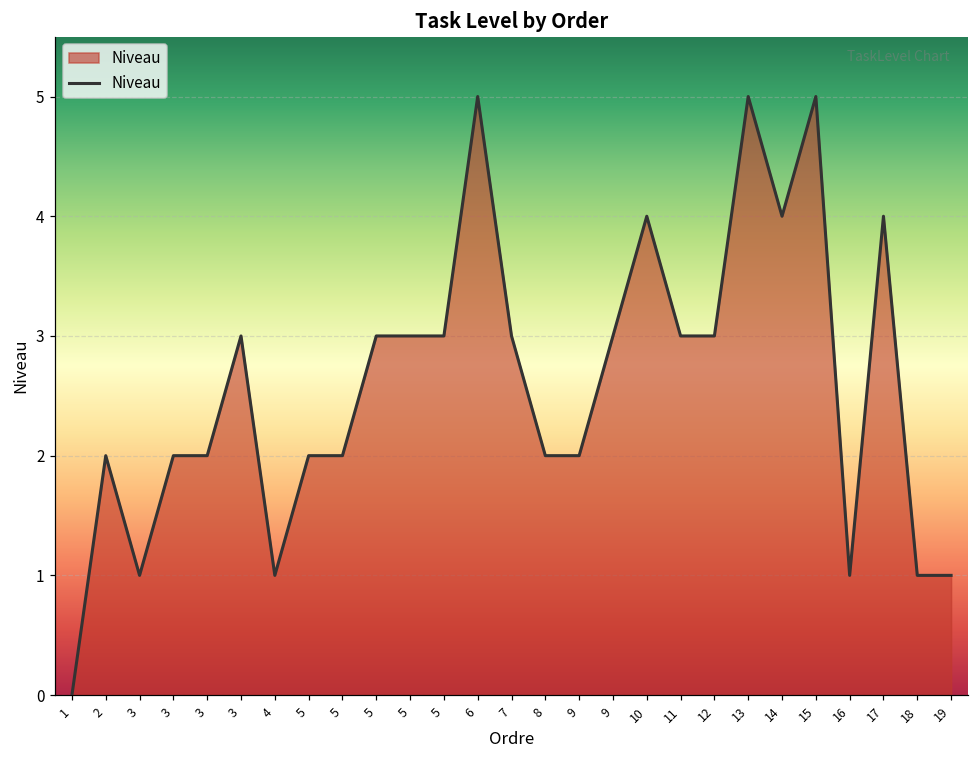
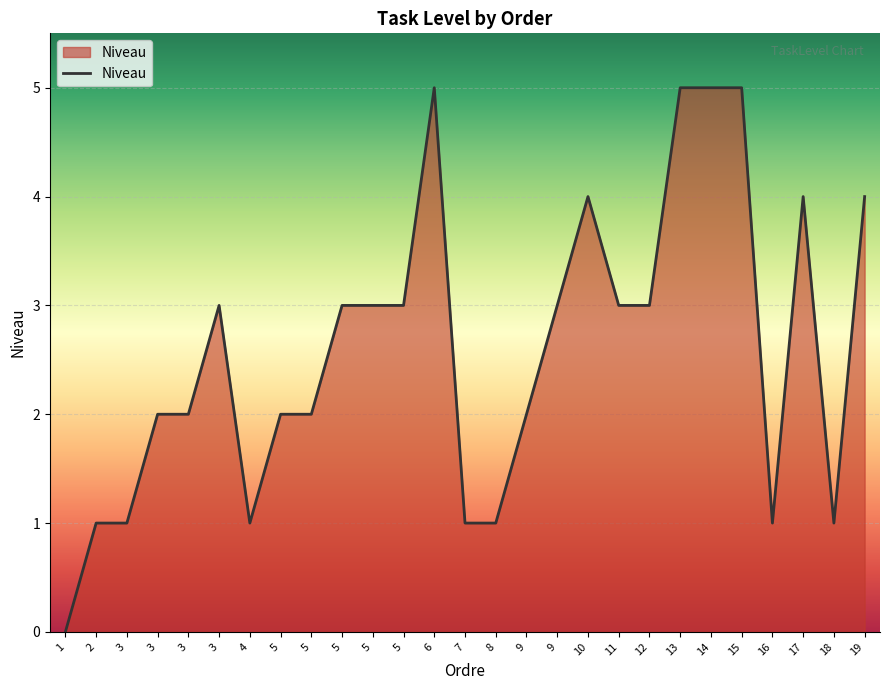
  {
    "1": 0,
-   "2": 2,
+   "2": 1,
    "4": 1,
    "6": 5,
-   "7": 3,
-   "8": 2,
+   "7": 1,
+   "8": 1,
    "10": 4,
    "11": 3,
    "12": 3,
    "13": 5,
-   "14": 4,
+   "14": 5,
    "15": 5,
    "16": 1,
    "17": 4,
    "18": 1,
-   "19": 1
+   "19": 4
  }
